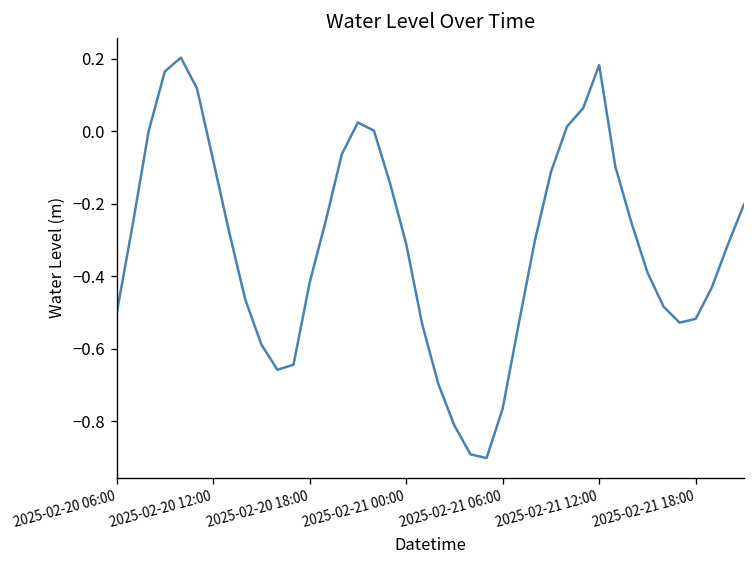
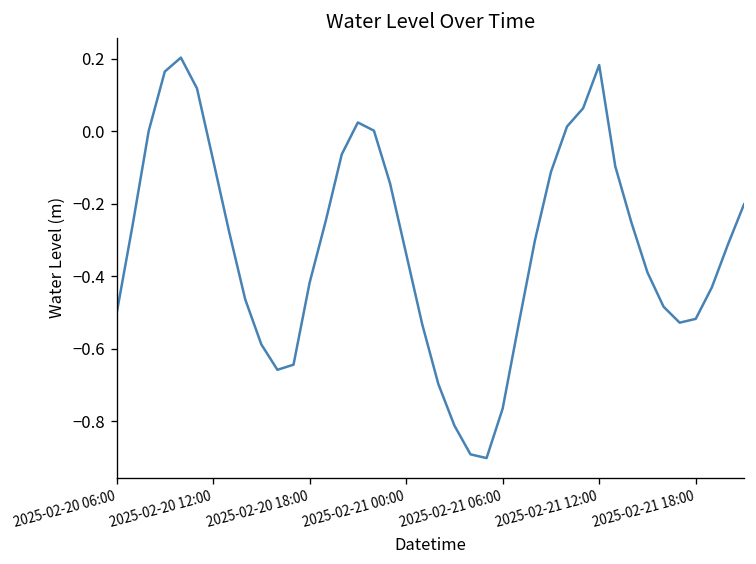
  {
    "2025-02-20 06:00": -0.50,
    "2025-02-20 12:00": -0.08,
    "2025-02-20 18:00": -0.42,
-   "2025-02-21 00:00": -0.31,
+   "2025-02-21 00:00": -0.34,
    "2025-02-21 06:00": -0.76,
    "2025-02-21 12:00": 0.18,
    "2025-02-21 18:00": -0.52
  }
